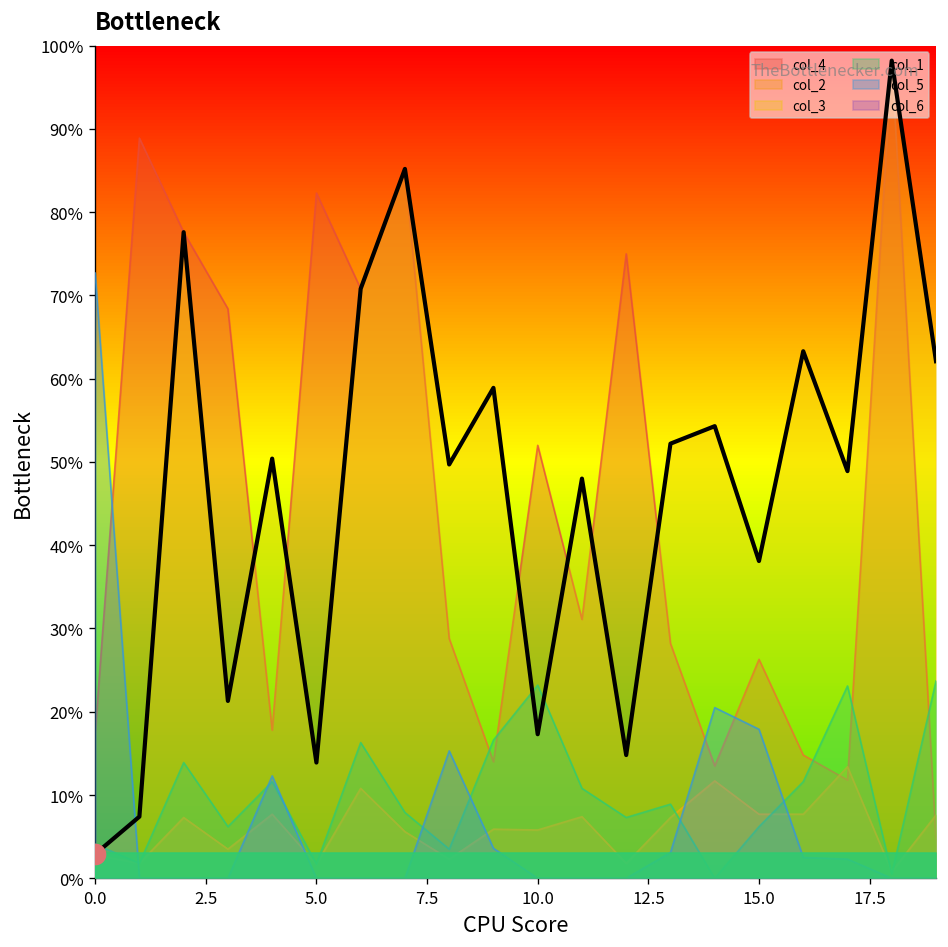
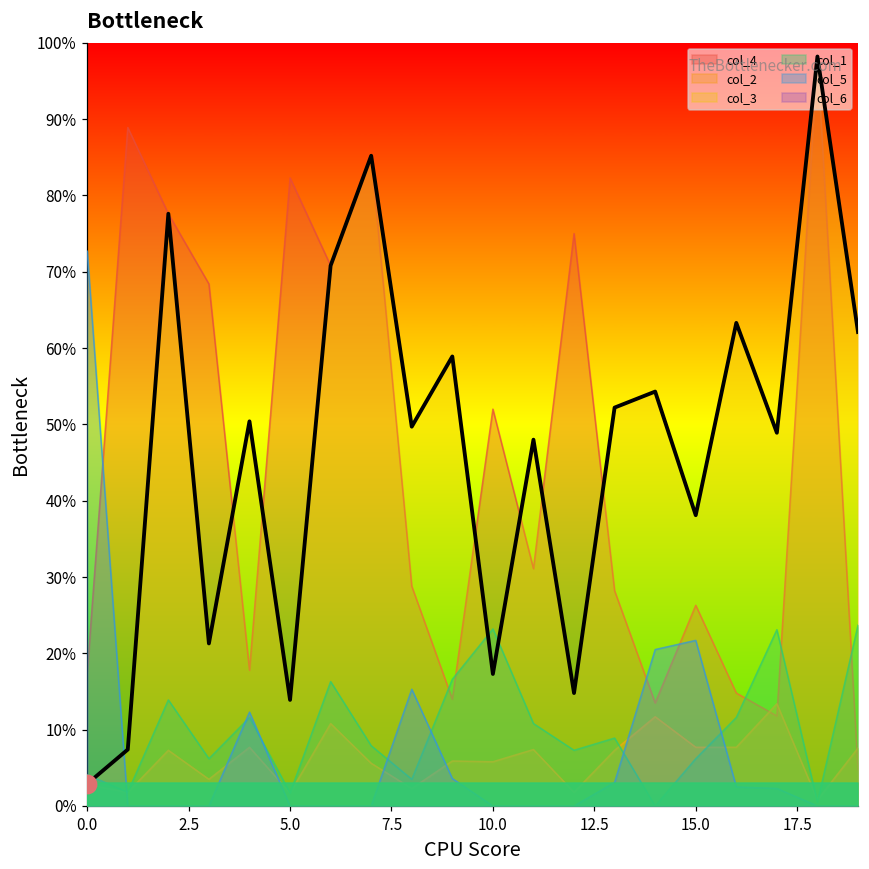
  {
    "col_5": {
      "0.0": "73%",
-     "15.0": "18%"
+     "15.0": "22%"
    },
    "col_6": {
      "0.0": "0%",
      "15.0": "0%"
    }
  }
